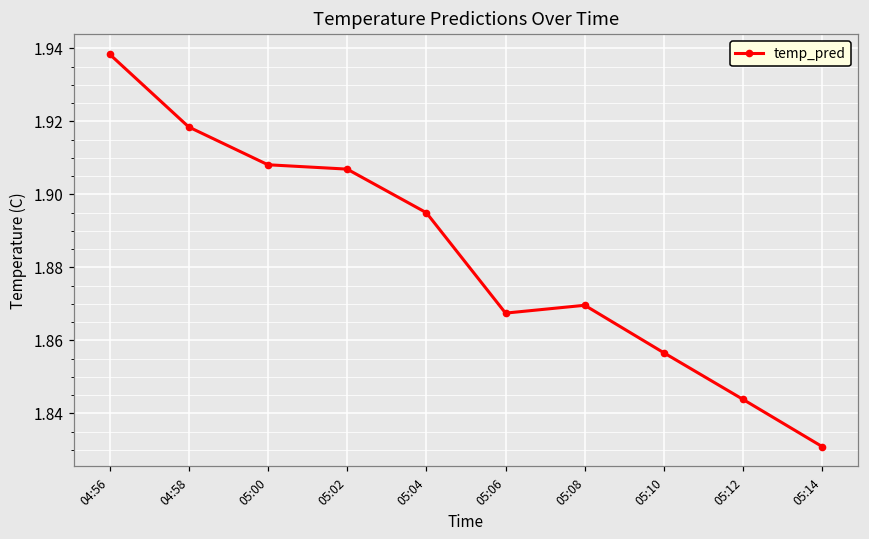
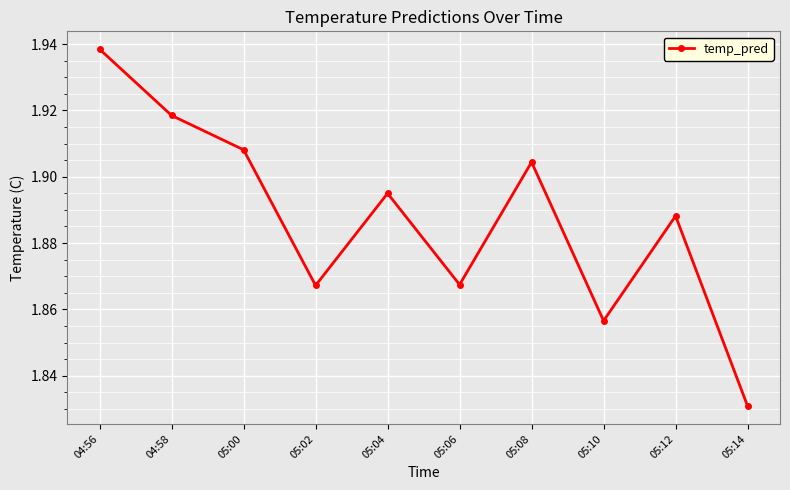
  {
    "04:56": 1.938,
    "04:58": 1.918,
    "05:00": 1.908,
-   "05:02": 1.907,
+   "05:02": 1.867,
    "05:04": 1.895,
    "05:06": 1.867,
-   "05:08": 1.870,
+   "05:08": 1.904,
    "05:10": 1.857,
-   "05:12": 1.844,
+   "05:12": 1.888,
    "05:14": 1.831
  }
